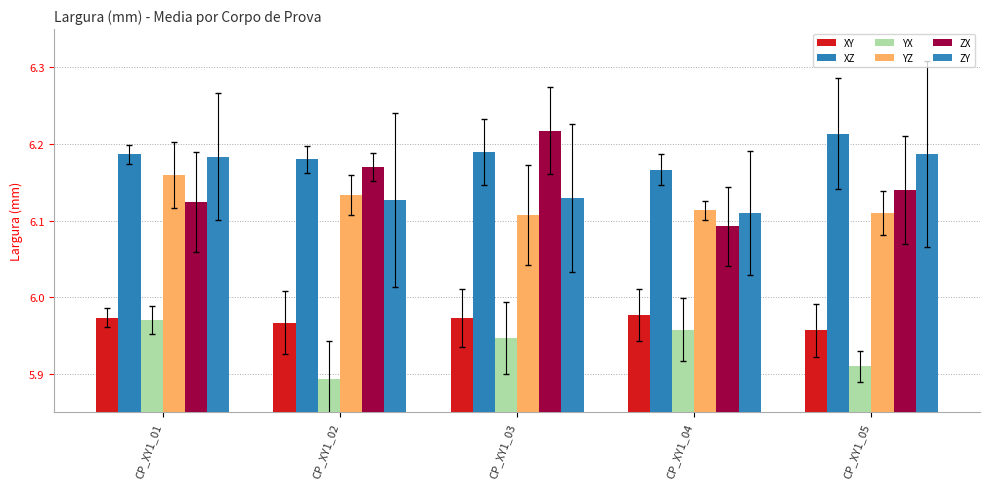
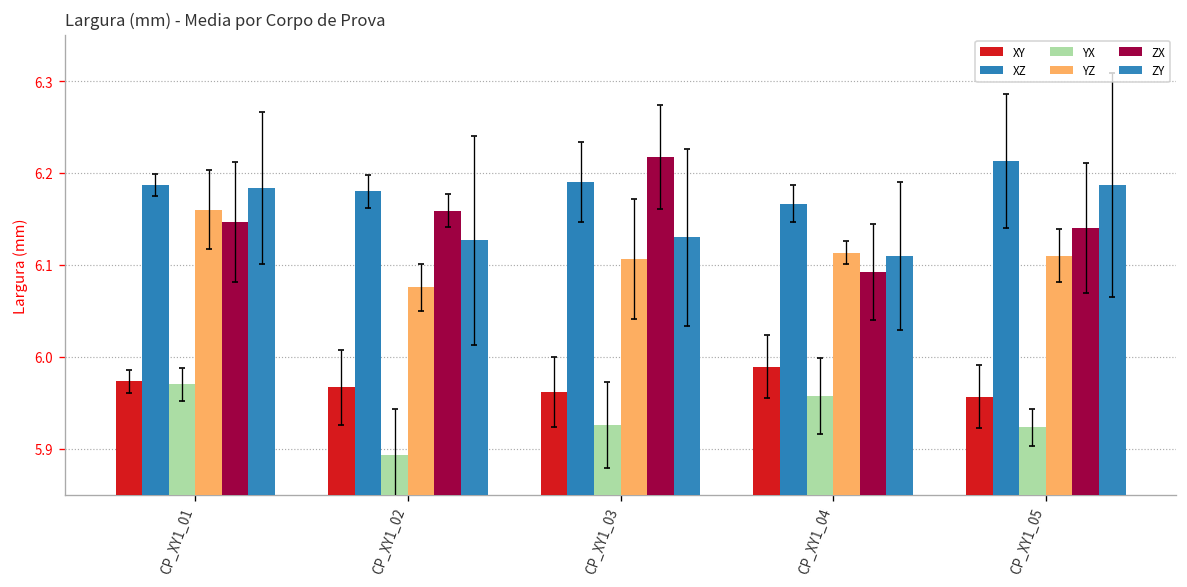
  {
    "XY": {
      "CP_XY1_01": 5.97,
      "CP_XY1_02": 5.97,
-     "CP_XY1_03": 5.97,
-     "CP_XY1_04": 5.98,
+     "CP_XY1_03": 5.96,
+     "CP_XY1_04": 5.99,
      "CP_XY1_05": 5.96
    },
    "YX": {
      "CP_XY1_01": 5.97,
      "CP_XY1_02": 5.89,
-     "CP_XY1_03": 5.95,
+     "CP_XY1_03": 5.93,
      "CP_XY1_04": 5.96,
-     "CP_XY1_05": 5.91
+     "CP_XY1_05": 5.92
    },
    "YZ": {
      "CP_XY1_01": 6.16,
-     "CP_XY1_02": 6.13,
+     "CP_XY1_02": 6.08,
      "CP_XY1_03": 6.11,
      "CP_XY1_04": 6.11,
      "CP_XY1_05": 6.11
    },
    "ZX": {
-     "CP_XY1_01": 6.12,
-     "CP_XY1_02": 6.17,
+     "CP_XY1_01": 6.15,
+     "CP_XY1_02": 6.16,
      "CP_XY1_03": 6.22,
      "CP_XY1_04": 6.09,
      "CP_XY1_05": 6.14
    }
  }
